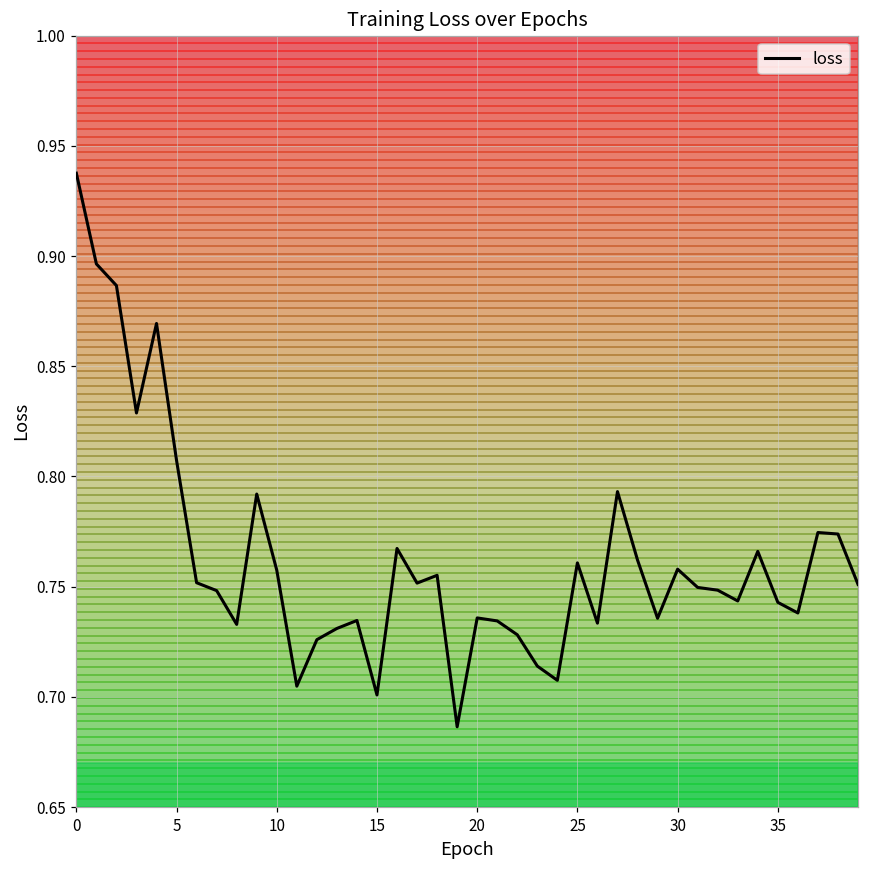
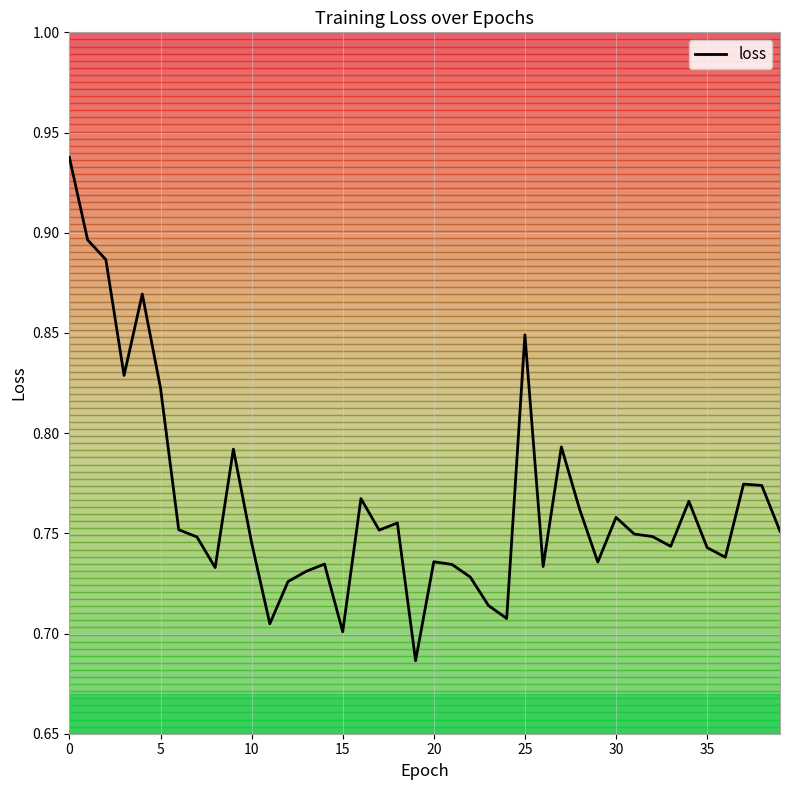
  {
    "loss": {
-     "5": 0.807,
-     "10": 0.757,
+     "5": 0.823,
+     "10": 0.745,
      "15": 0.701,
      "20": 0.736,
-     "25": 0.761,
+     "25": 0.849,
      "30": 0.758,
      "35": 0.743
    }
  }
